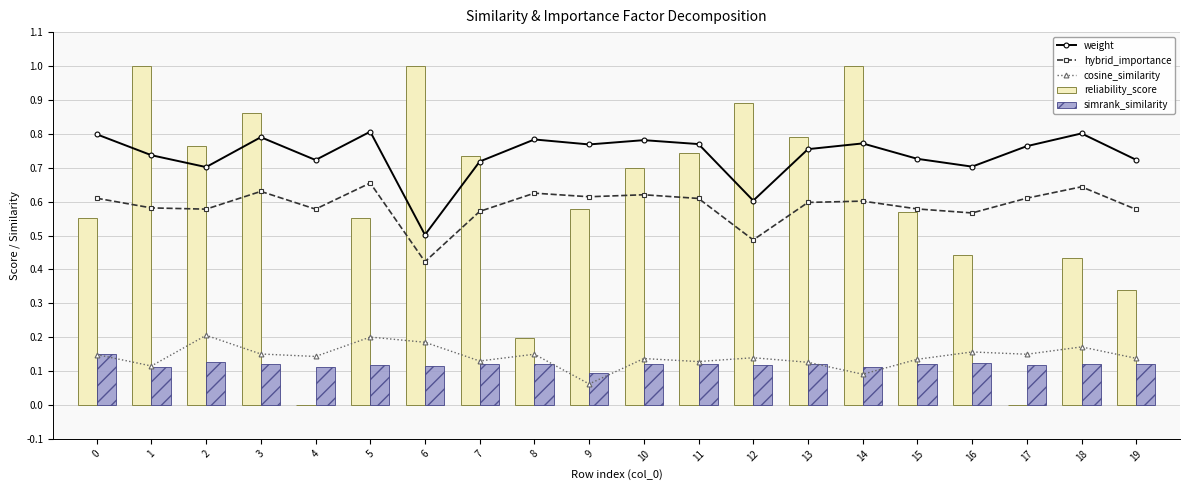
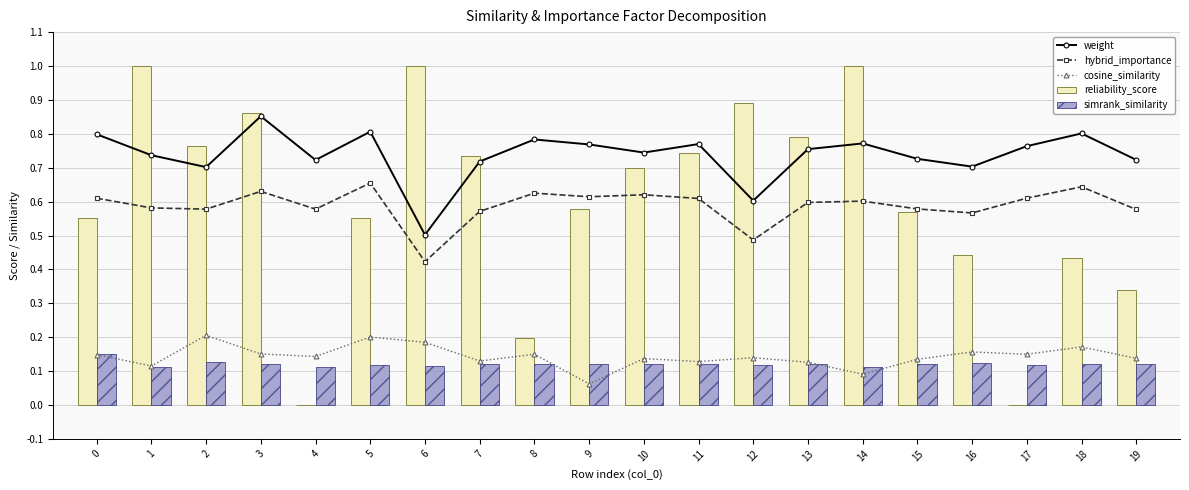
  {
    "reliability_score": {
      "0": 0.55,
      "1": 1.00,
      "2": 0.76,
      "3": 0.86,
      "4": 0.00,
      "5": 0.55,
      "6": 1.00,
      "7": 0.73,
      "8": 0.20,
      "9": 0.58,
      "10": 0.70,
      "11": 0.74,
      "12": 0.89,
      "13": 0.79,
      "14": 1.00,
      "15": 0.57,
      "16": 0.44,
      "17": 0.00,
      "18": 0.44,
      "19": 0.34
    },
    "weight": {
      "0": 0.80,
      "1": 0.74,
      "2": 0.70,
-     "3": 0.79,
+     "3": 0.85,
      "4": 0.72,
      "5": 0.81,
      "6": 0.50,
      "7": 0.72,
      "8": 0.78,
      "9": 0.77,
-     "10": 0.78,
+     "10": 0.74,
      "11": 0.77,
      "12": 0.60,
      "13": 0.75,
      "14": 0.77,
      "15": 0.73,
      "16": 0.70,
      "17": 0.76,
      "18": 0.80,
      "19": 0.72
    },
    "hybrid_importance": {
      "0": 0.61,
      "1": 0.58,
      "2": 0.58,
      "3": 0.63,
      "4": 0.58,
      "5": 0.65,
      "6": 0.42,
      "7": 0.57,
      "8": 0.63,
      "9": 0.61,
      "10": 0.62,
      "11": 0.61,
      "12": 0.49,
      "13": 0.60,
      "14": 0.60,
      "15": 0.58,
      "16": 0.57,
      "17": 0.61,
      "18": 0.64,
      "19": 0.58
    },
    "simrank_similarity": {
      "0": 0.15,
      "1": 0.11,
      "2": 0.13,
      "3": 0.12,
      "4": 0.11,
      "5": 0.12,
      "6": 0.12,
      "7": 0.12,
      "8": 0.12,
-     "9": 0.09,
+     "9": 0.12,
      "10": 0.12,
      "11": 0.12,
      "12": 0.12,
      "13": 0.12,
      "14": 0.11,
      "15": 0.12,
      "16": 0.12,
      "17": 0.12,
      "18": 0.12,
      "19": 0.12
    },
    "cosine_similarity": {
      "0": 0.15,
      "1": 0.12,
      "2": 0.21,
      "3": 0.15,
      "4": 0.14,
      "5": 0.20,
      "6": 0.19,
      "7": 0.13,
      "8": 0.15,
      "9": 0.06,
      "10": 0.14,
      "11": 0.13,
      "12": 0.14,
      "13": 0.13,
      "14": 0.09,
      "15": 0.14,
      "16": 0.16,
      "17": 0.15,
      "18": 0.17,
      "19": 0.14
    }
  }
